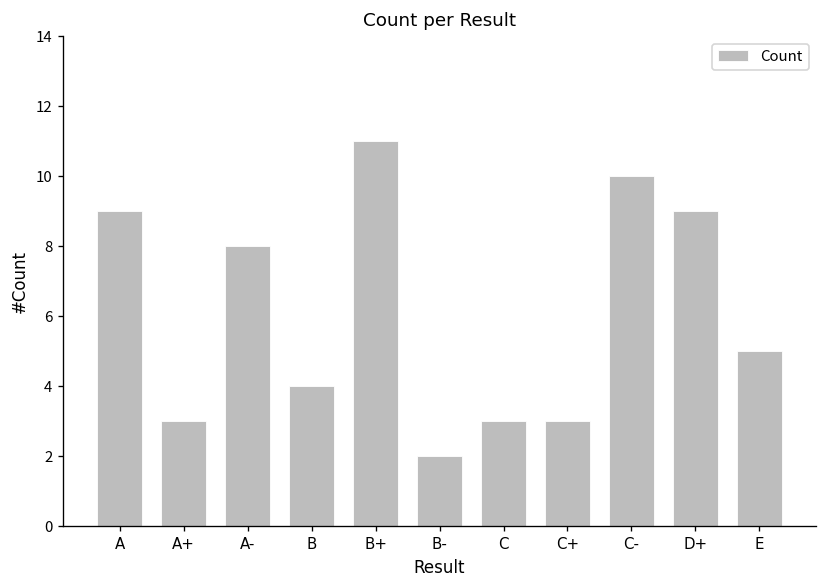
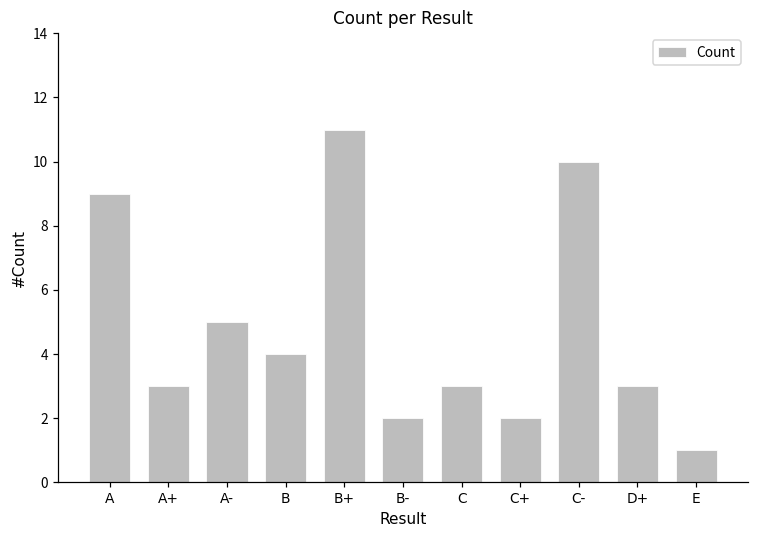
  {
    "A": 9,
    "A+": 3,
-   "A-": 8,
+   "A-": 5,
    "B": 4,
    "B+": 11,
    "B-": 2,
    "C": 3,
-   "C+": 3,
+   "C+": 2,
    "C-": 10,
-   "D+": 9,
-   "E": 5
+   "D+": 3,
+   "E": 1
  }
